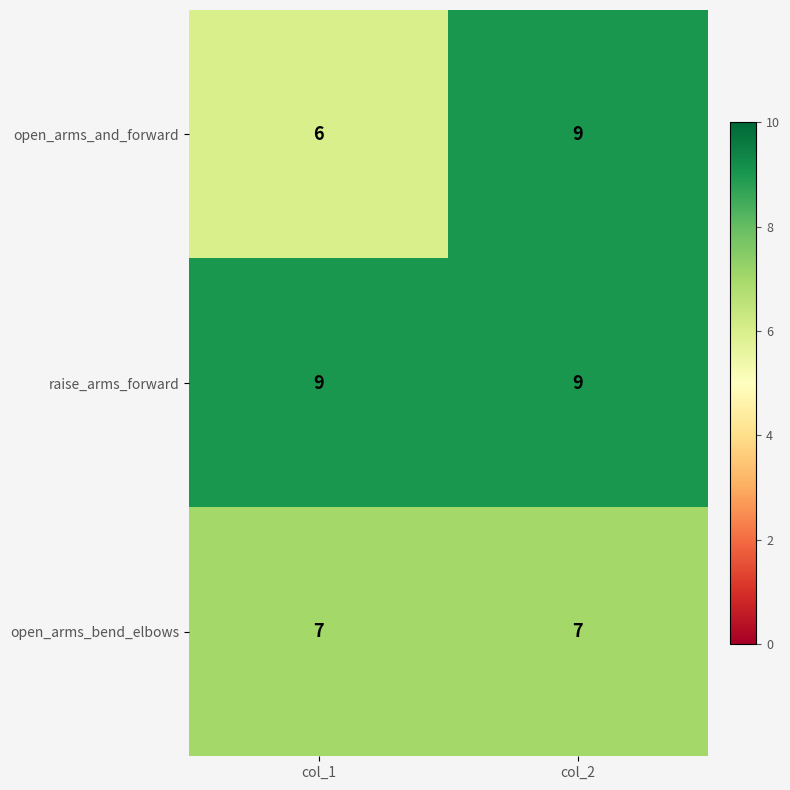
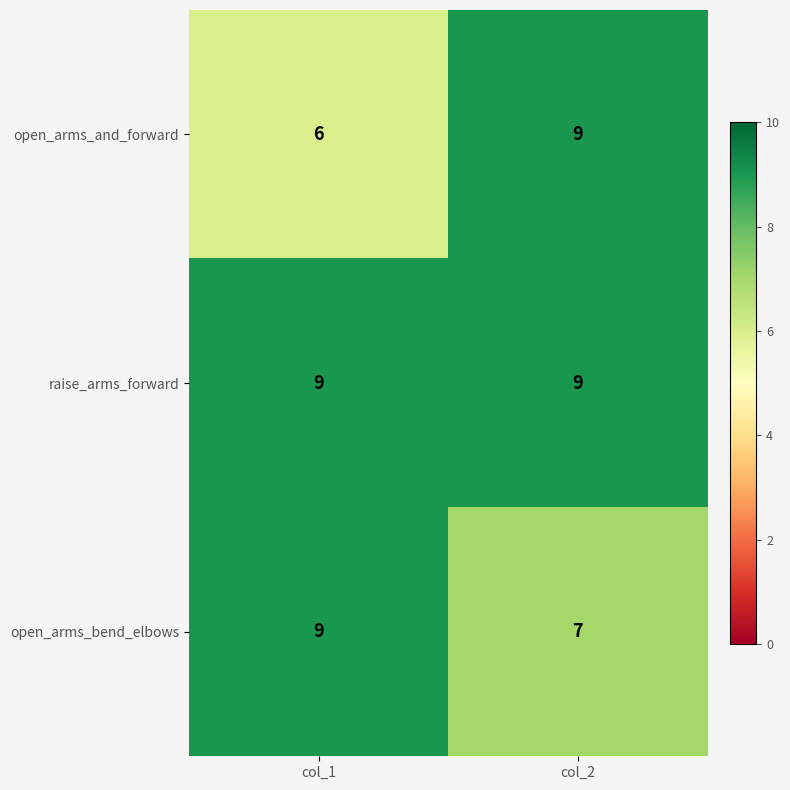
  {
    "open_arms_and_forward": {
      "col_1": 6,
      "col_2": 9
    },
    "raise_arms_forward": {
      "col_1": 9,
      "col_2": 9
    },
    "open_arms_bend_elbows": {
-     "col_1": 7,
+     "col_1": 9,
      "col_2": 7
    }
  }
